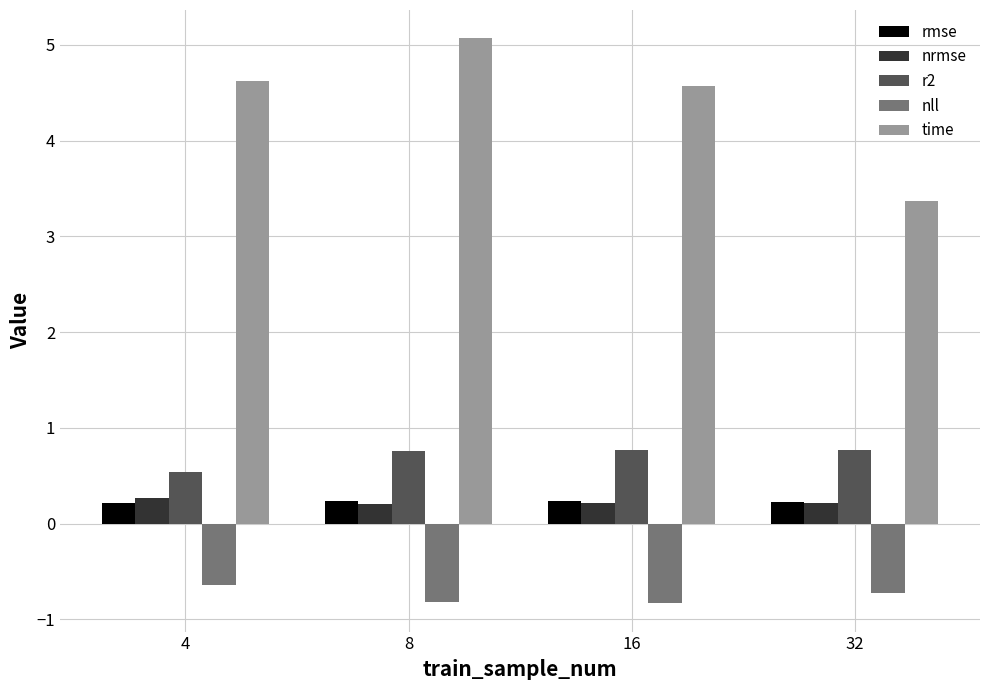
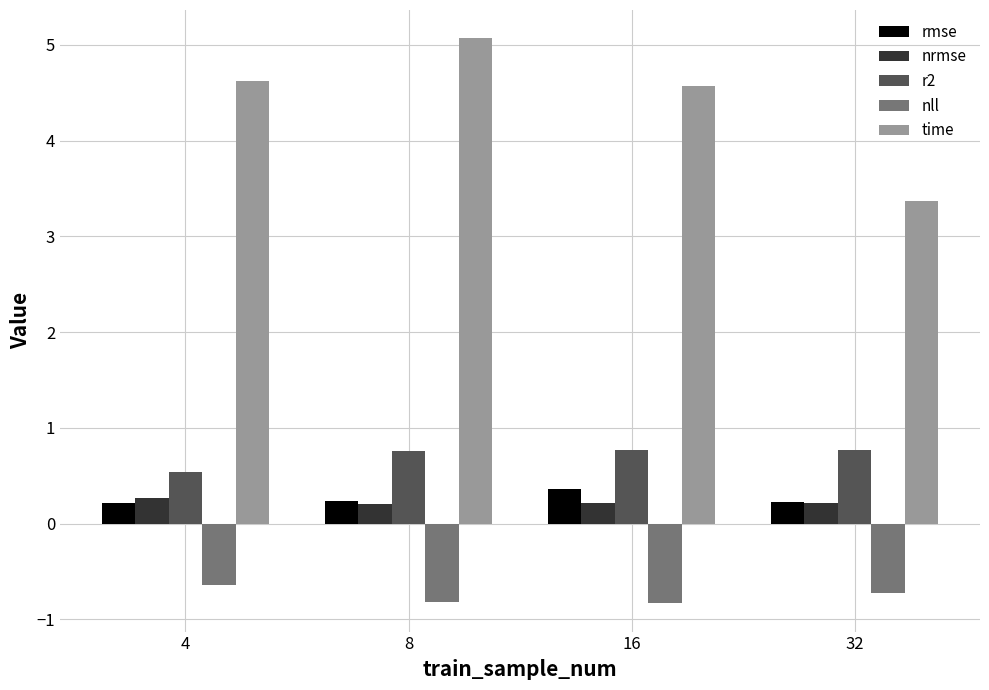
  {
    "rmse": {
      "4": 0.2,
      "8": 0.2,
-     "16": 0.2,
+     "16": 0.4,
      "32": 0.2
    }
  }
